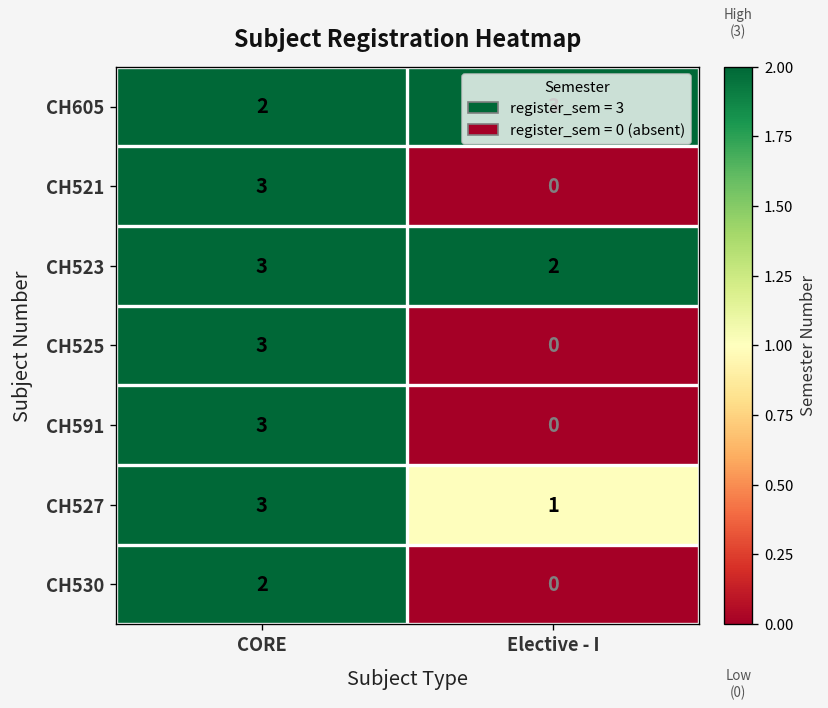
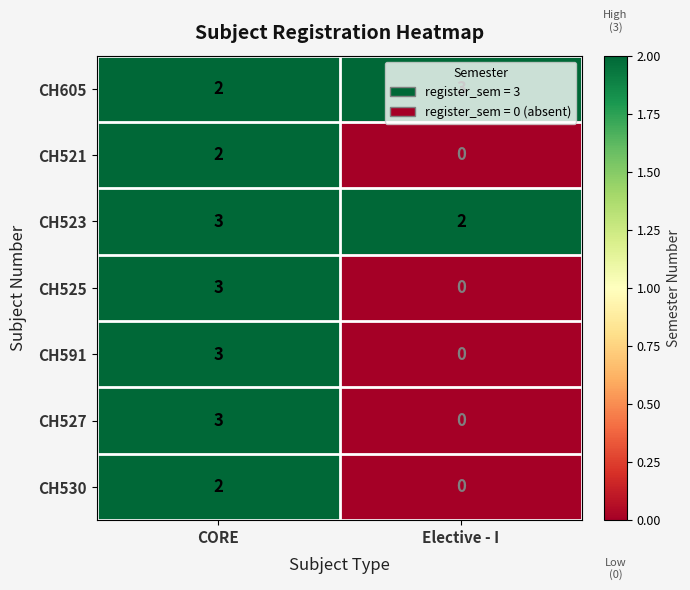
  {
    "CH605": {
      "CORE": 2
    },
    "CH521": {
-     "CORE": 3,
+     "CORE": 2,
      "Elective - I": 0
    },
    "CH523": {
      "CORE": 3,
      "Elective - I": 2
    },
    "CH525": {
      "CORE": 3,
      "Elective - I": 0
    },
    "CH591": {
      "CORE": 3,
      "Elective - I": 0
    },
    "CH527": {
      "CORE": 3,
-     "Elective - I": 1
+     "Elective - I": 0
    },
    "CH530": {
      "CORE": 2,
      "Elective - I": 0
    }
  }
